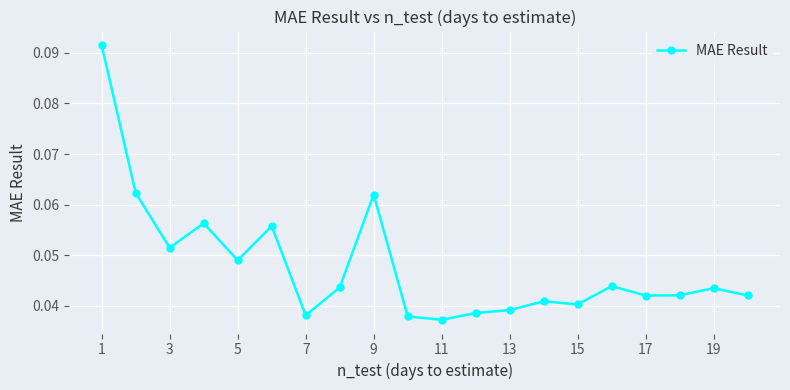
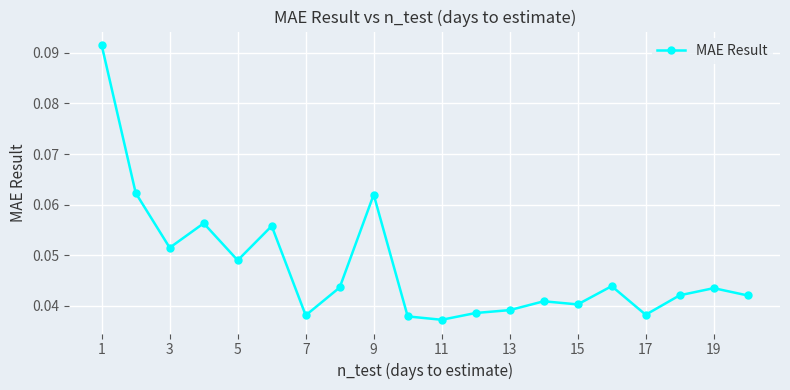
  {
    "1": 0.091,
    "3": 0.052,
    "5": 0.049,
    "7": 0.038,
    "9": 0.062,
    "11": 0.037,
    "13": 0.039,
    "15": 0.040,
-   "17": 0.042,
+   "17": 0.038,
    "19": 0.044
  }
